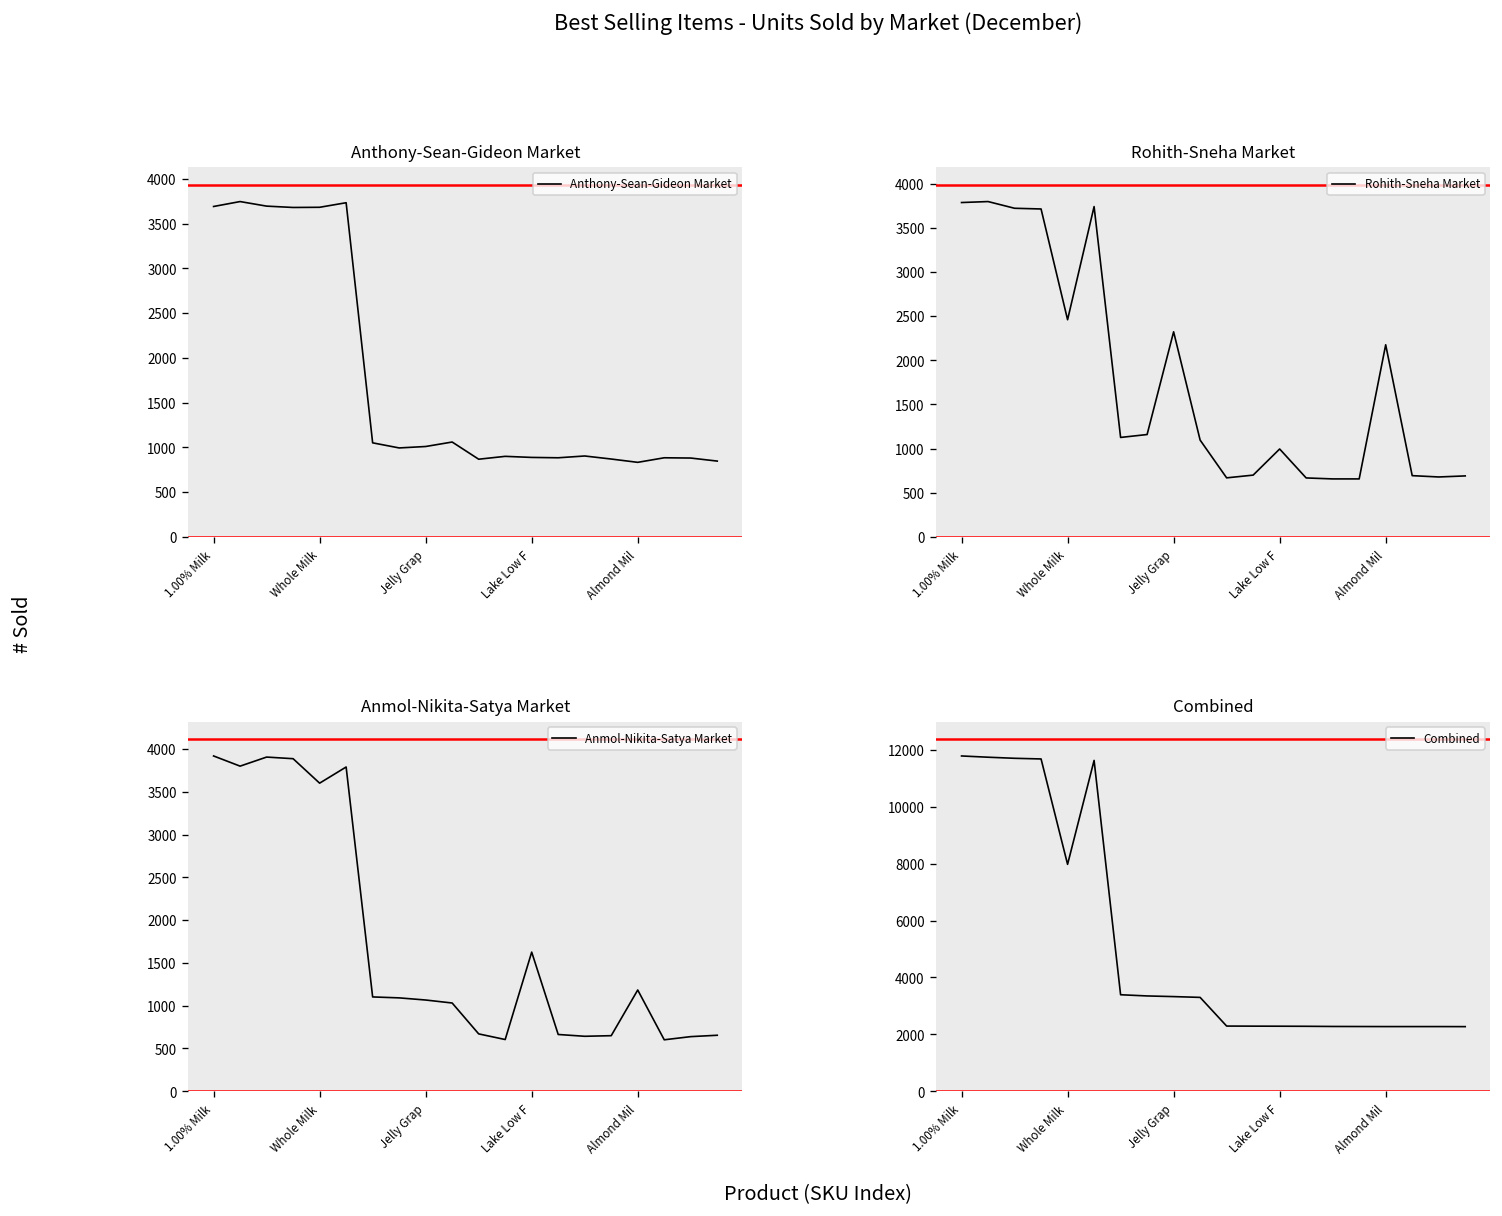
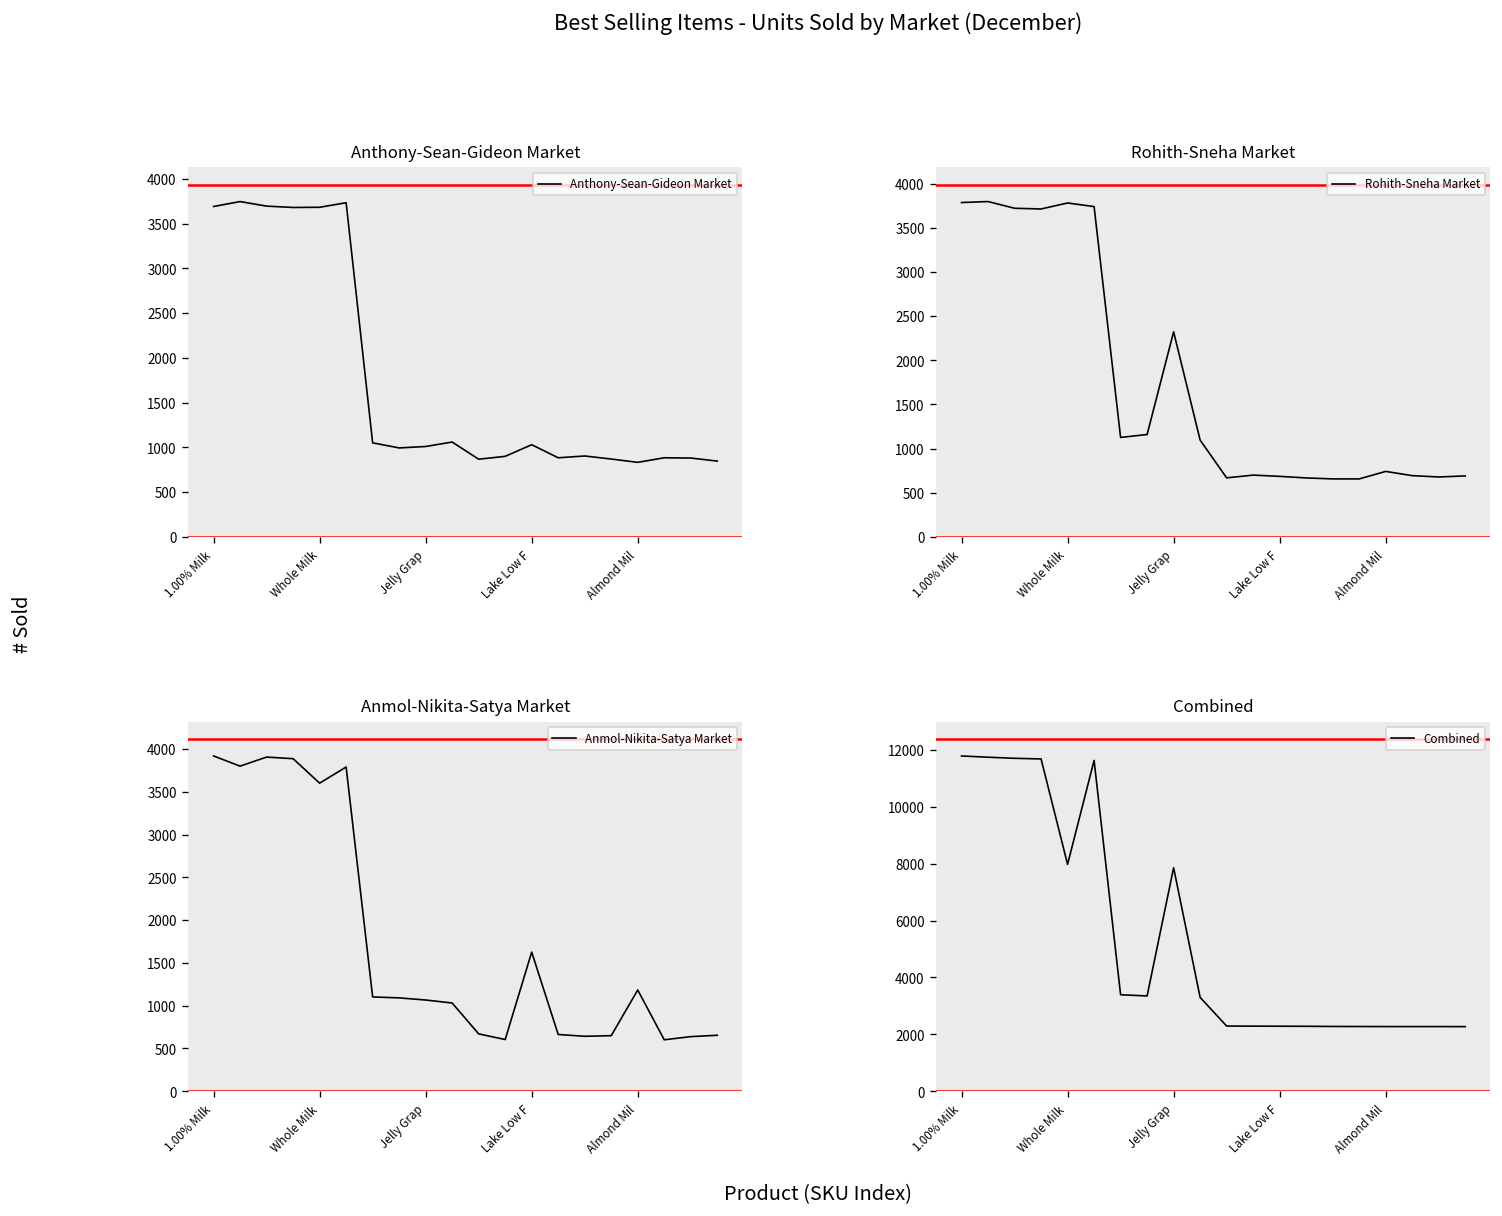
  {
    "Anthony-Sean-Gideon Market": {
      "Whole Milk": 3700,
      "Jelly Grap": 1000,
-     "Lake Low F": 900,
+     "Lake Low F": 1000,
      "Almond Mil": 800
    },
    "Rohith-Sneha Market": {
-     "Whole Milk": 2500,
+     "Whole Milk": 3800,
      "Jelly Grap": 2300,
-     "Lake Low F": 1000,
-     "Almond Mil": 2200
+     "Lake Low F": 700,
+     "Almond Mil": 700
    },
    "Anmol-Nikita-Satya Market": {
      "Whole Milk": 3600,
      "Jelly Grap": 1100,
      "Lake Low F": 1600,
      "Almond Mil": 1200
    },
    "Combined": {
      "Whole Milk": 8000,
-     "Jelly Grap": 3300,
+     "Jelly Grap": 7900,
      "Lake Low F": 2300,
      "Almond Mil": 2300
    }
  }
